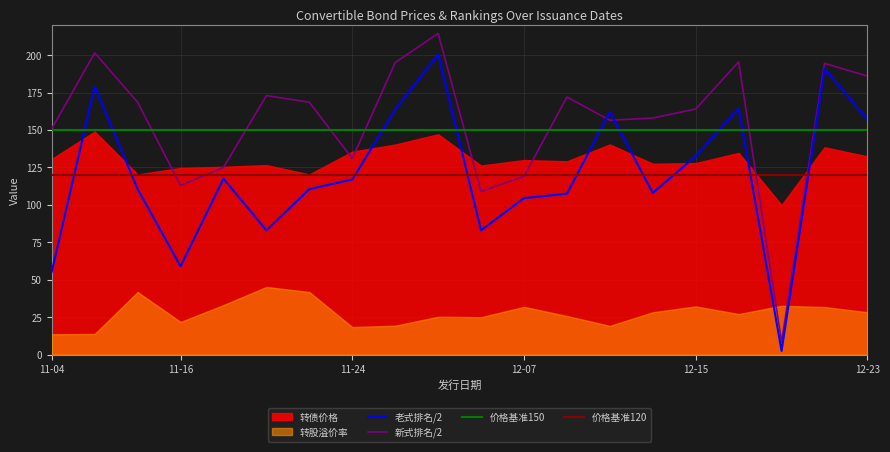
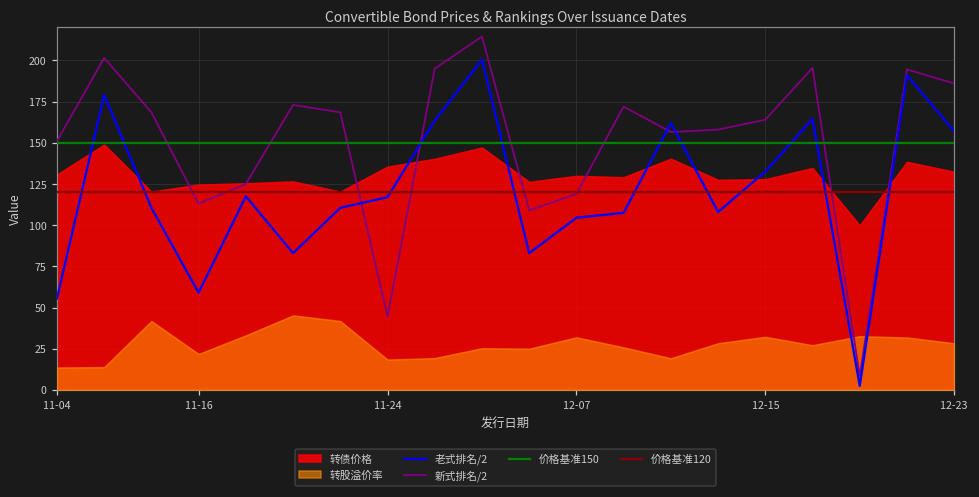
  {
    "老式排名/2": {
      "11-04": 56,
      "11-16": 59,
      "11-24": 117,
      "12-07": 105,
      "12-15": 133,
      "12-23": 157
    },
    "新式排名/2": {
      "11-04": 151,
      "11-16": 113,
-     "11-24": 131,
+     "11-24": 45,
      "12-07": 119,
      "12-15": 164,
      "12-23": 186
    }
  }
